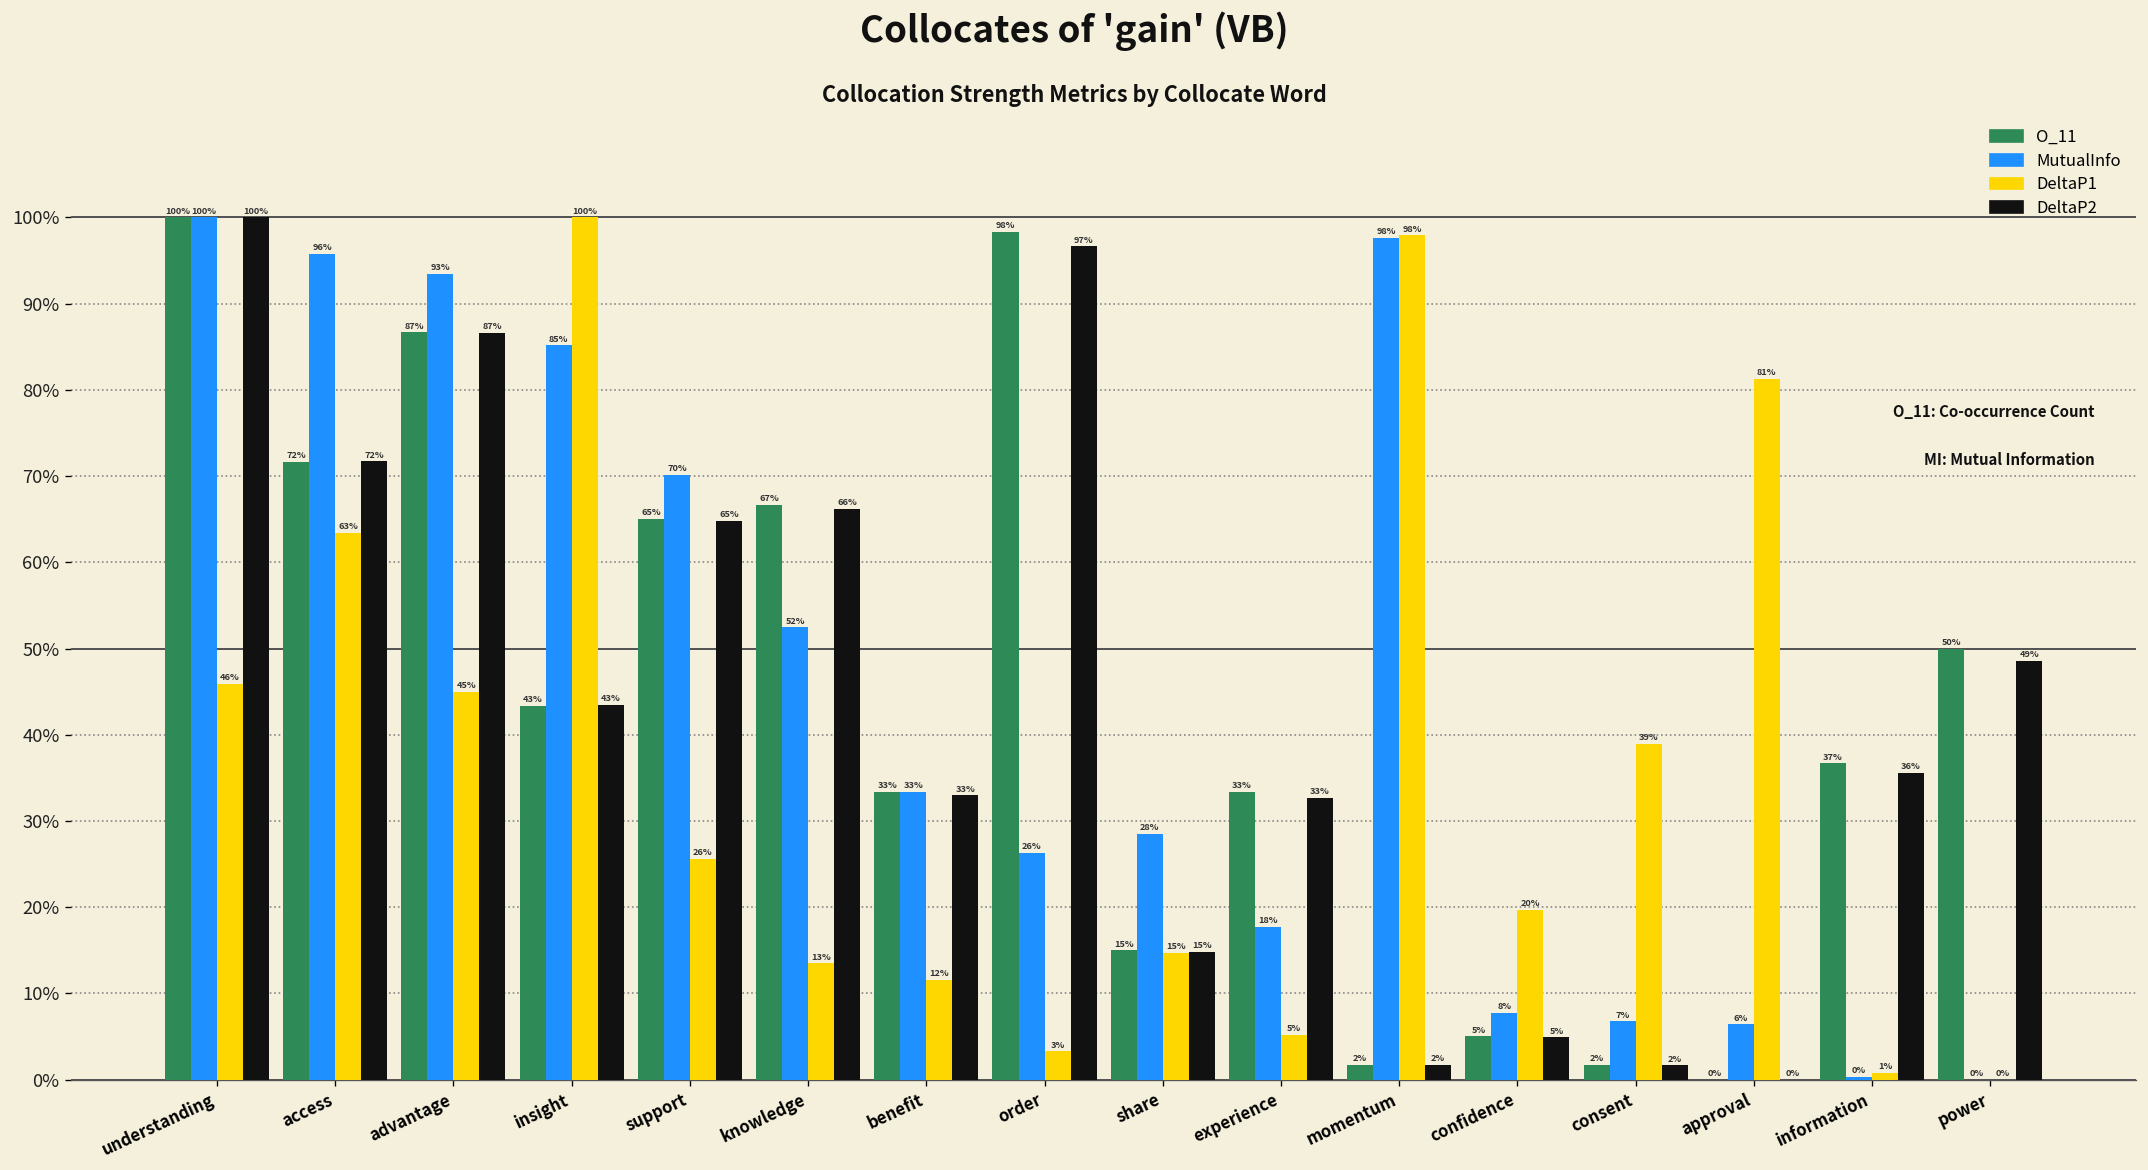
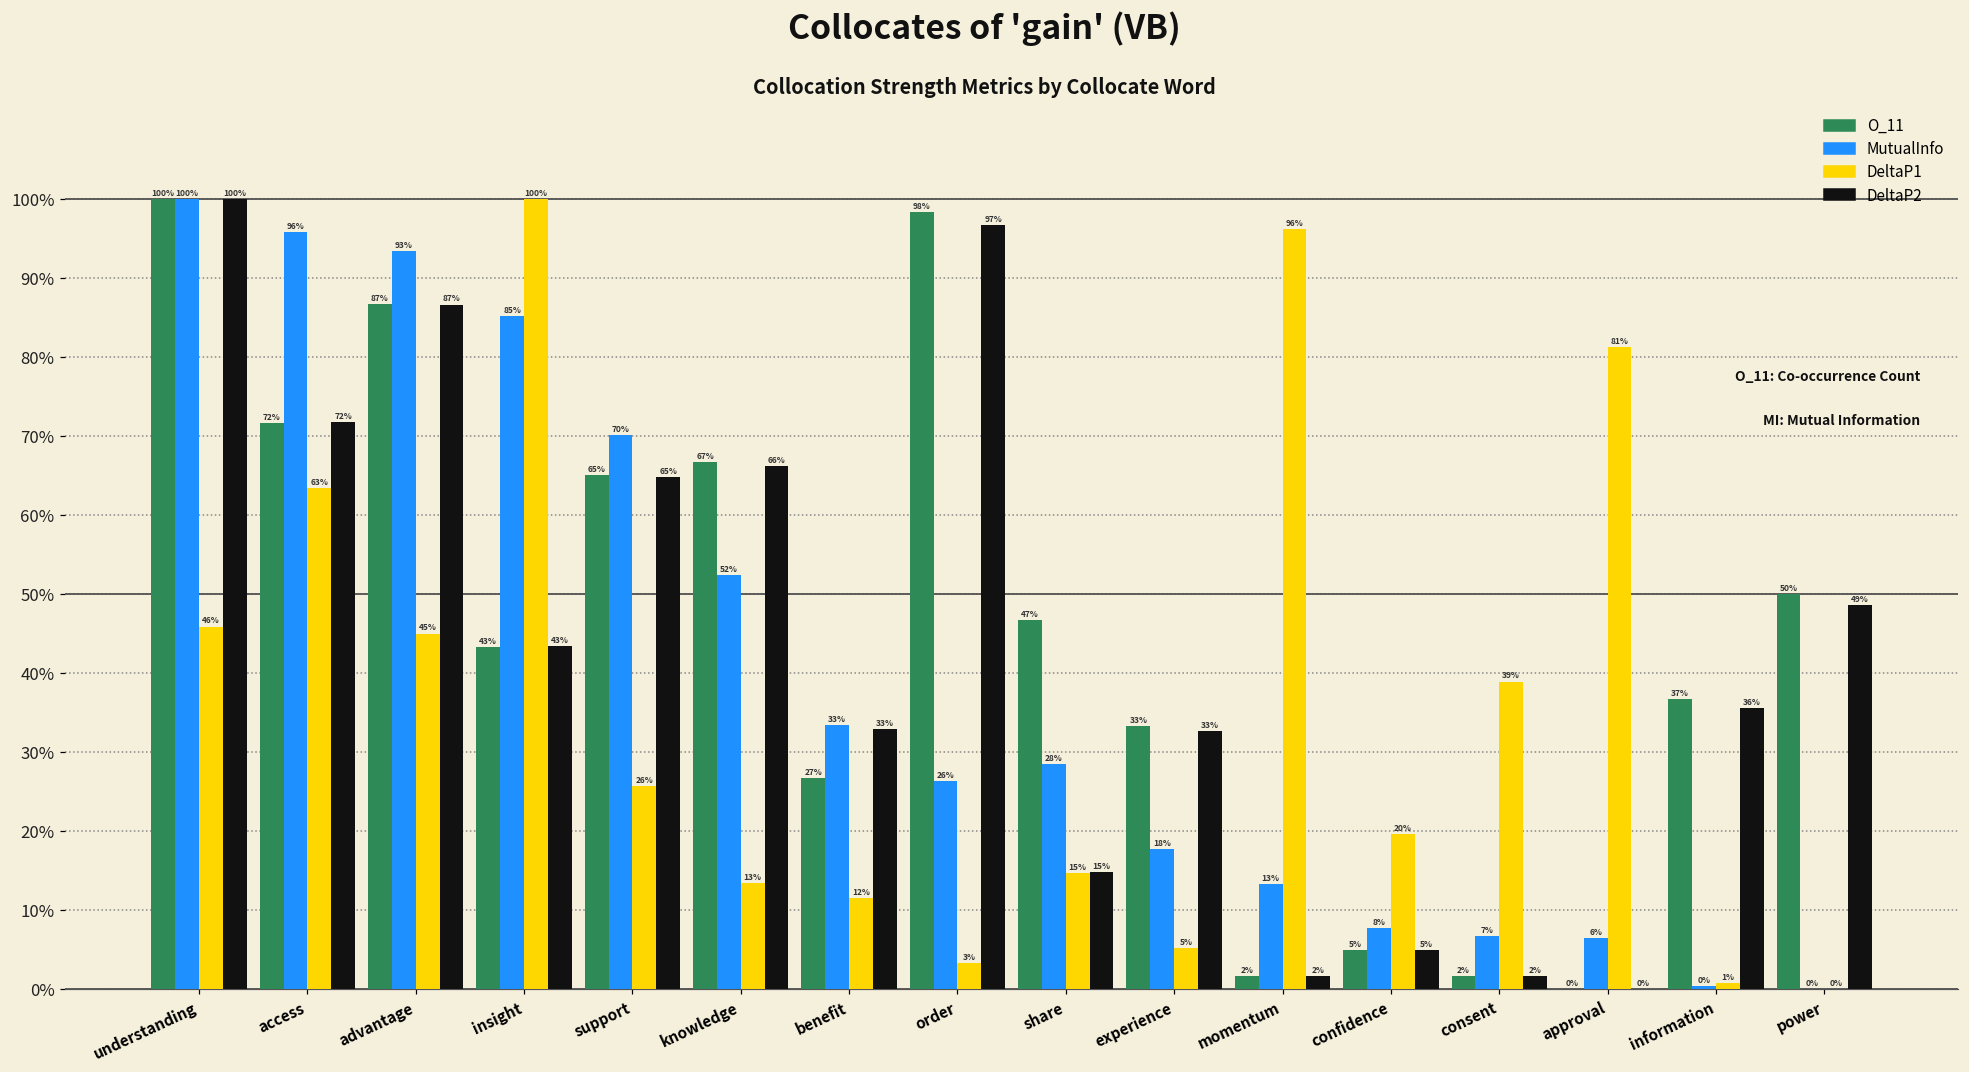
  {
    "O_11": {
      "understanding": "100%",
      "access": "72%",
      "advantage": "87%",
      "insight": "43%",
      "support": "65%",
      "knowledge": "67%",
-     "benefit": "33%",
+     "benefit": "27%",
      "order": "98%",
-     "share": "15%",
+     "share": "47%",
      "experience": "33%",
      "momentum": "2%",
      "confidence": "5%",
      "consent": "2%",
      "approval": "0%",
      "information": "37%",
      "power": "50%"
    },
    "MutualInfo": {
      "understanding": "100%",
      "access": "96%",
      "advantage": "93%",
      "insight": "85%",
      "support": "70%",
      "knowledge": "52%",
      "benefit": "33%",
      "order": "26%",
      "share": "28%",
      "experience": "18%",
-     "momentum": "98%",
+     "momentum": "13%",
      "confidence": "8%",
      "consent": "7%",
      "approval": "6%",
      "information": "0%",
      "power": "0%"
    },
    "DeltaP1": {
      "understanding": "46%",
      "access": "63%",
      "advantage": "45%",
      "insight": "100%",
      "support": "26%",
      "knowledge": "13%",
      "benefit": "12%",
      "order": "3%",
      "share": "15%",
      "experience": "5%",
-     "momentum": "98%",
+     "momentum": "96%",
      "confidence": "20%",
      "consent": "39%",
      "approval": "81%",
      "information": "1%",
      "power": "0%"
    },
    "DeltaP2": {
      "understanding": "100%",
      "access": "72%",
      "advantage": "87%",
      "insight": "43%",
      "support": "65%",
      "knowledge": "66%",
      "benefit": "33%",
      "order": "97%",
      "share": "15%",
      "experience": "33%",
      "momentum": "2%",
      "confidence": "5%",
      "consent": "2%",
      "approval": "0%",
      "information": "36%",
      "power": "49%"
    }
  }
